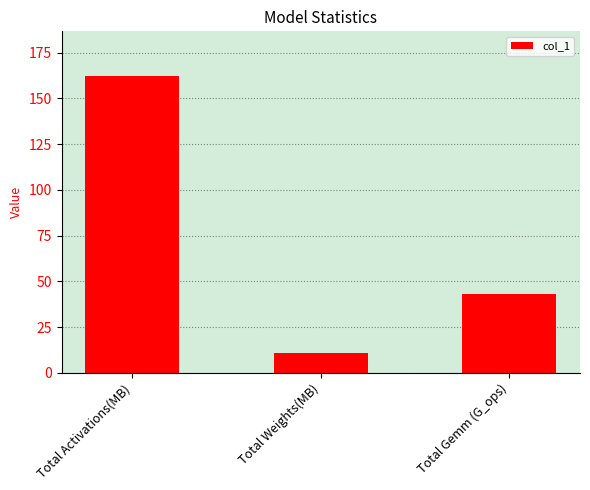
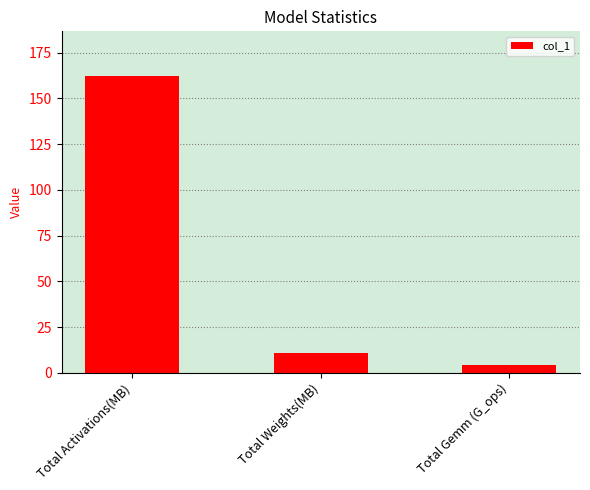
  {
    "Total Activations(MB)": 162,
    "Total Weights(MB)": 11,
-   "Total Gemm (G_ops)": 43
+   "Total Gemm (G_ops)": 4
  }
